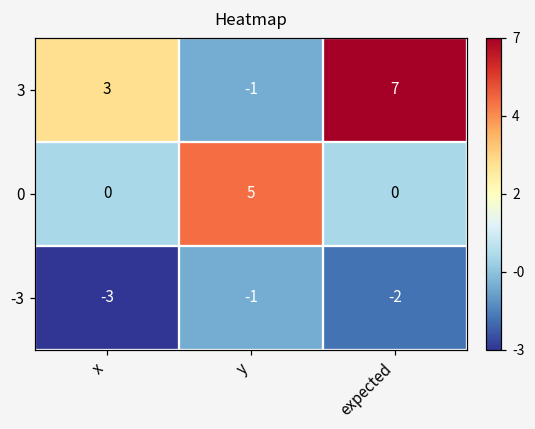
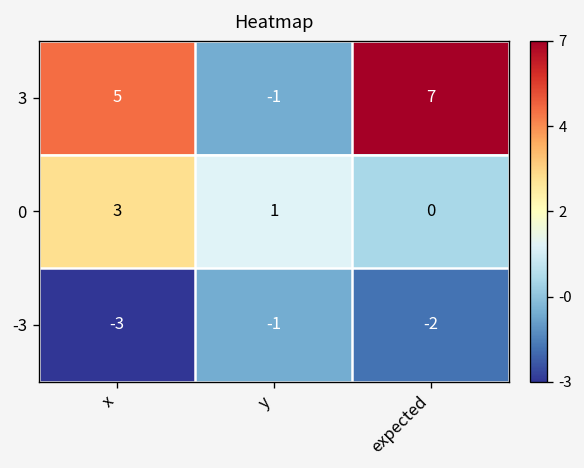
  {
    "3": {
-     "x": 3,
+     "x": 5,
      "y": -1,
      "expected": 7
    },
    "0": {
-     "x": 0,
-     "y": 5,
+     "x": 3,
+     "y": 1,
      "expected": 0
    },
    "-3": {
      "x": -3,
      "y": -1,
      "expected": -2
    }
  }
